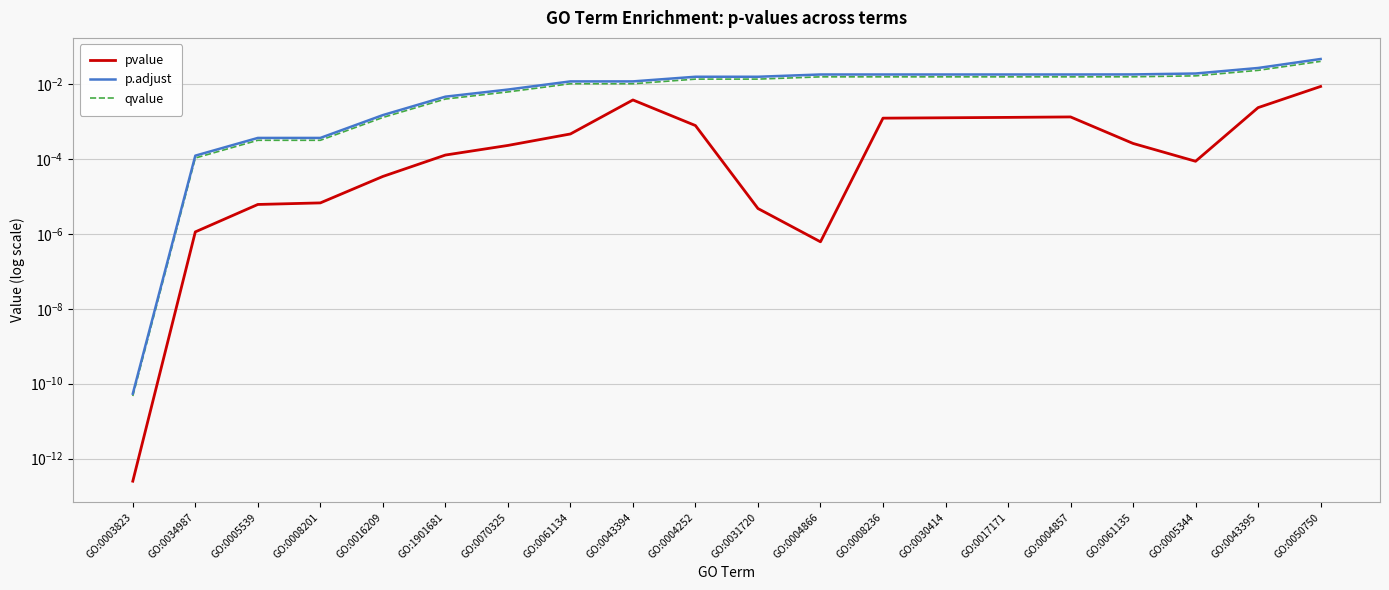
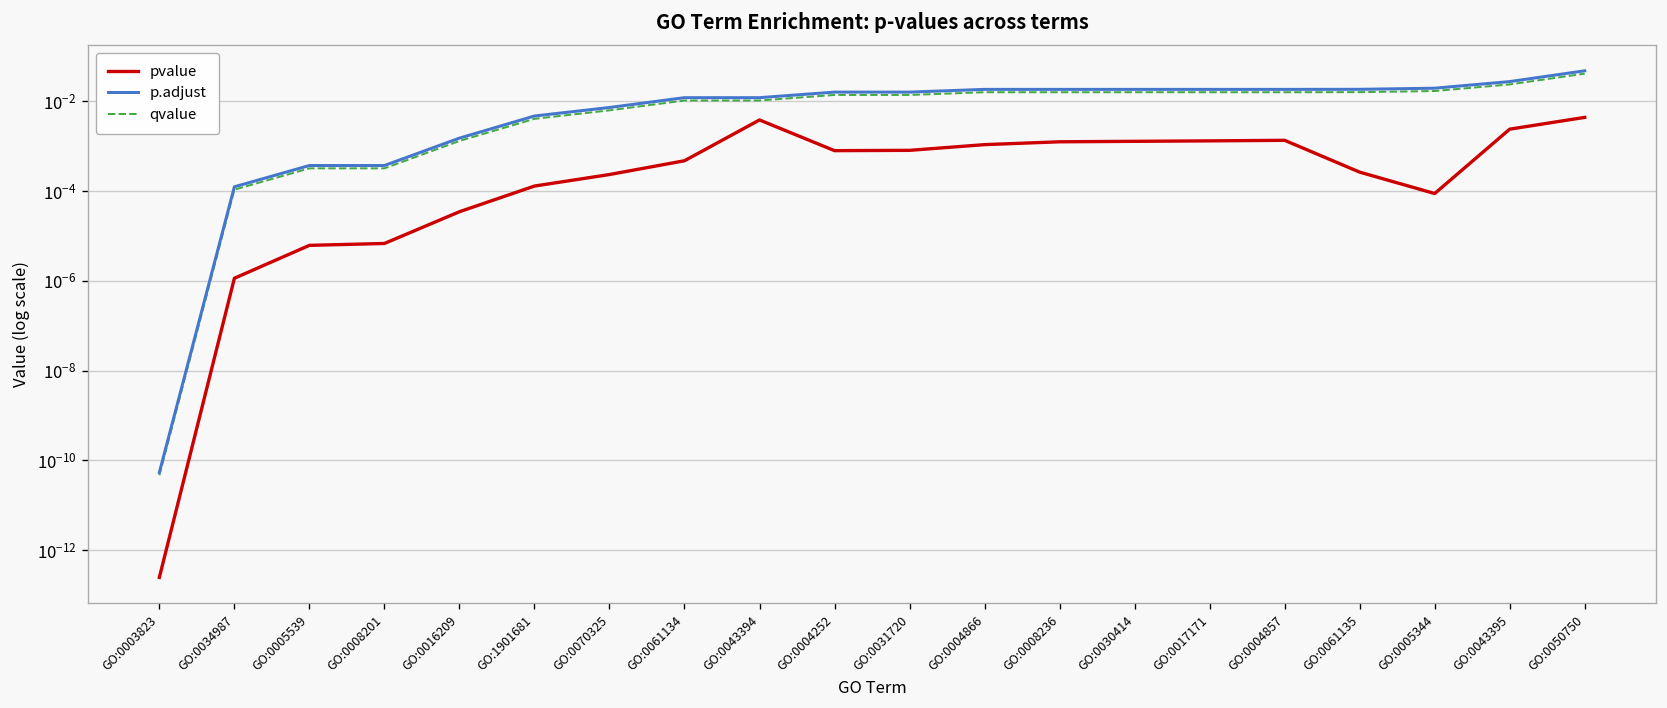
  {
    "pvalue": {
      "GO:0003823": 0.000000000000,
      "GO:0034987": 0.0000011,
      "GO:0005539": 0.000006,
      "GO:0008201": 0.000007,
      "GO:0016209": 0.00003,
      "GO:1901681": 0.00013,
      "GO:0070325": 0.0002,
      "GO:0061134": 0.0005,
      "GO:0043394": 0.004,
      "GO:0004252": 0.0008,
-     "GO:0031720": 0.000005,
-     "GO:0004866": 0.0000006,
+     "GO:0031720": 0.0008,
+     "GO:0004866": 0.0011,
      "GO:0008236": 0.0013,
      "GO:0030414": 0.0013,
      "GO:0017171": 0.0013,
      "GO:0004857": 0.0013,
      "GO:0061135": 0.0003,
      "GO:0005344": 0.00009,
      "GO:0043395": 0.002,
-     "GO:0050750": 0.009
+     "GO:0050750": 0.004
    }
  }
